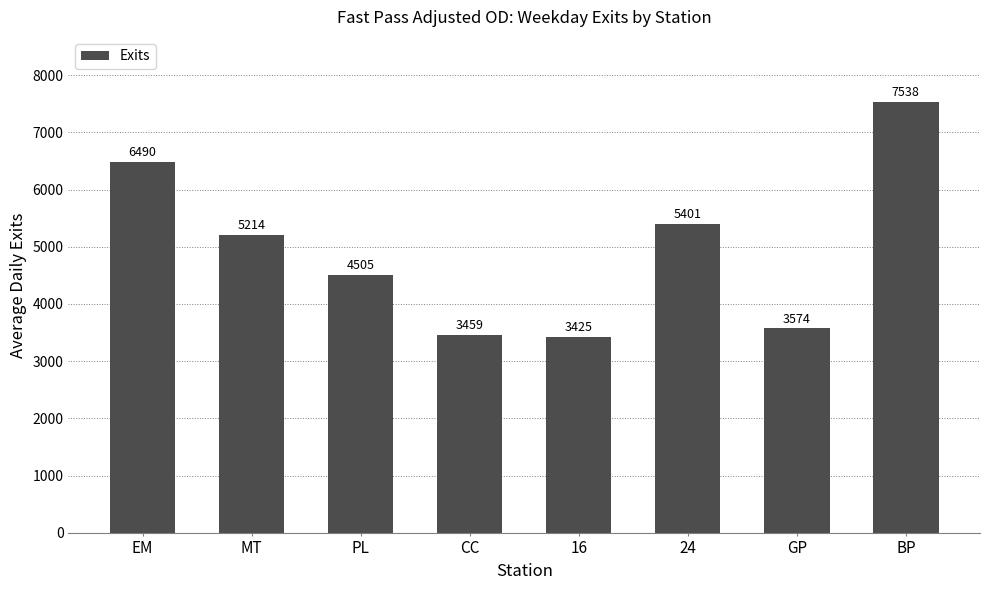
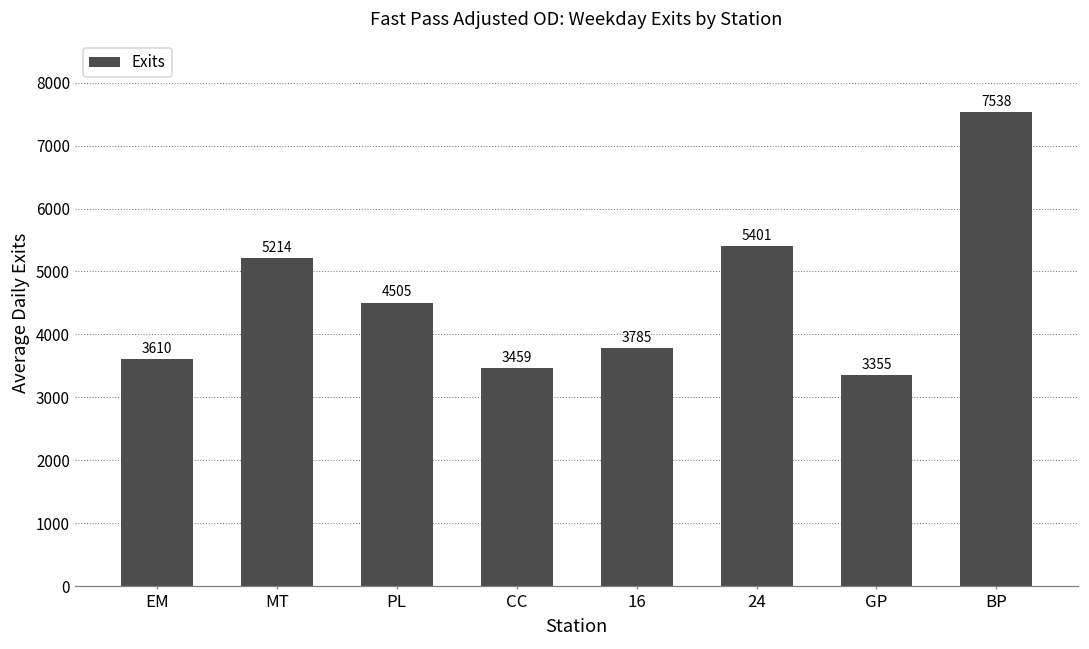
  {
-   "EM": 6490,
+   "EM": 3610,
    "MT": 5214,
    "PL": 4505,
    "CC": 3459,
-   "16": 3425,
+   "16": 3785,
    "24": 5401,
-   "GP": 3574,
+   "GP": 3355,
    "BP": 7538
  }
